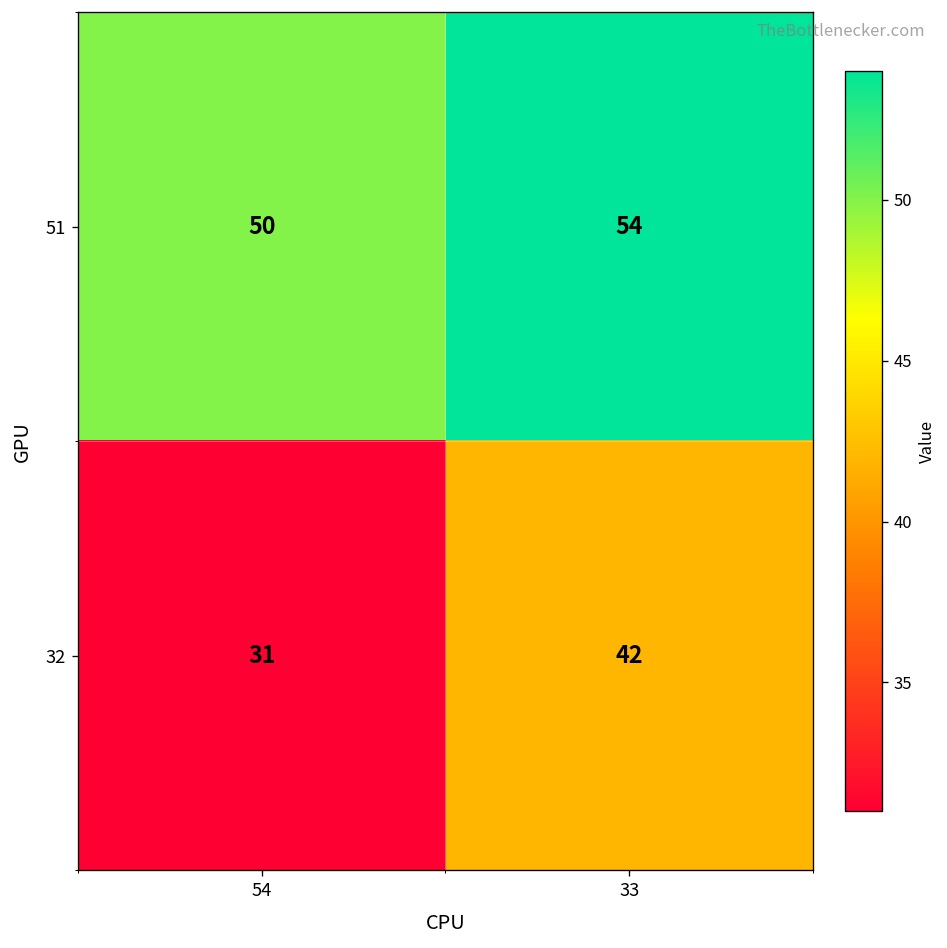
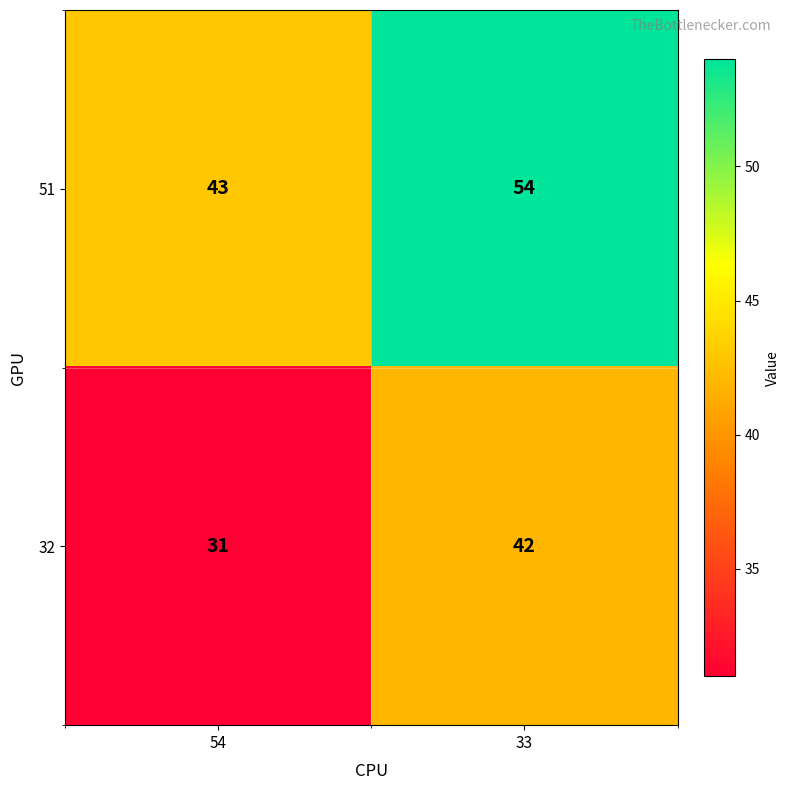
  {
    "51": {
-     "54": 50,
+     "54": 43,
      "33": 54
    },
    "32": {
      "54": 31,
      "33": 42
    }
  }
